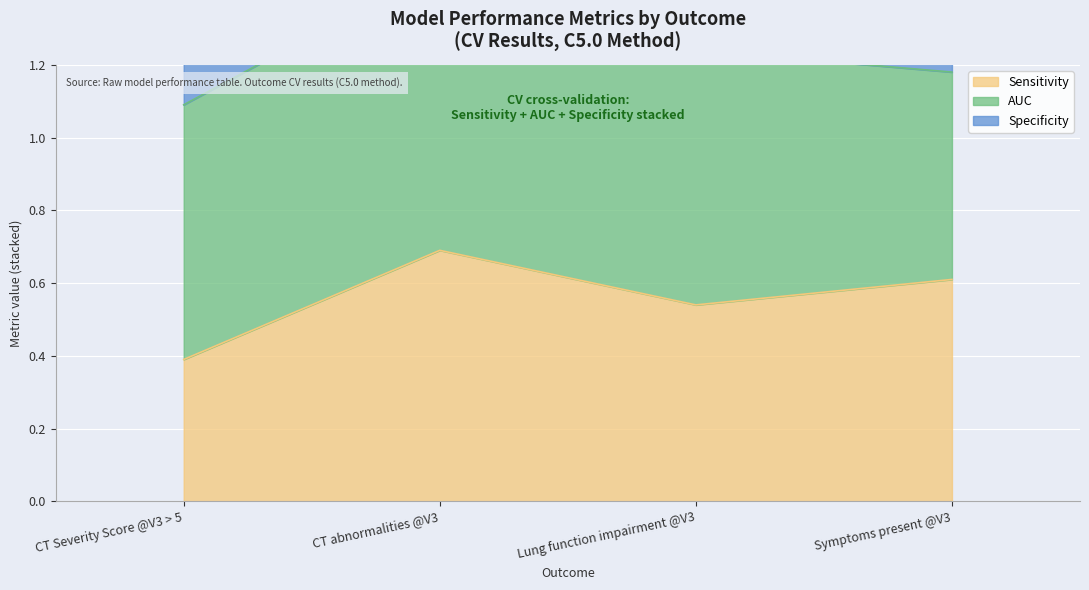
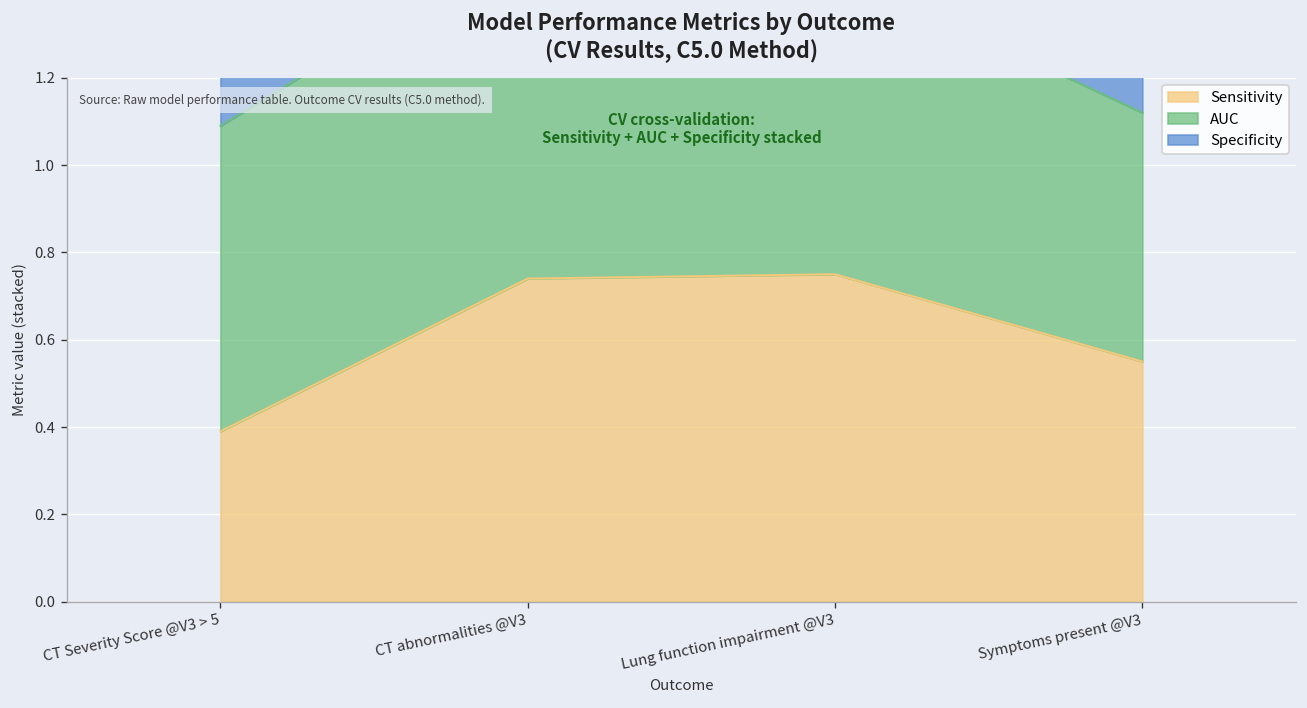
  {
    "Sensitivity": {
      "CT Severity Score @V3 > 5": 0.39,
-     "CT abnormalities @V3": 0.69,
-     "Lung function impairment @V3": 0.54,
-     "Symptoms present @V3": 0.61
+     "CT abnormalities @V3": 0.74,
+     "Lung function impairment @V3": 0.75,
+     "Symptoms present @V3": 0.55
    },
    "AUC": {
      "CT Severity Score @V3 > 5": 0.70,
      "Symptoms present @V3": 0.57
    }
  }
